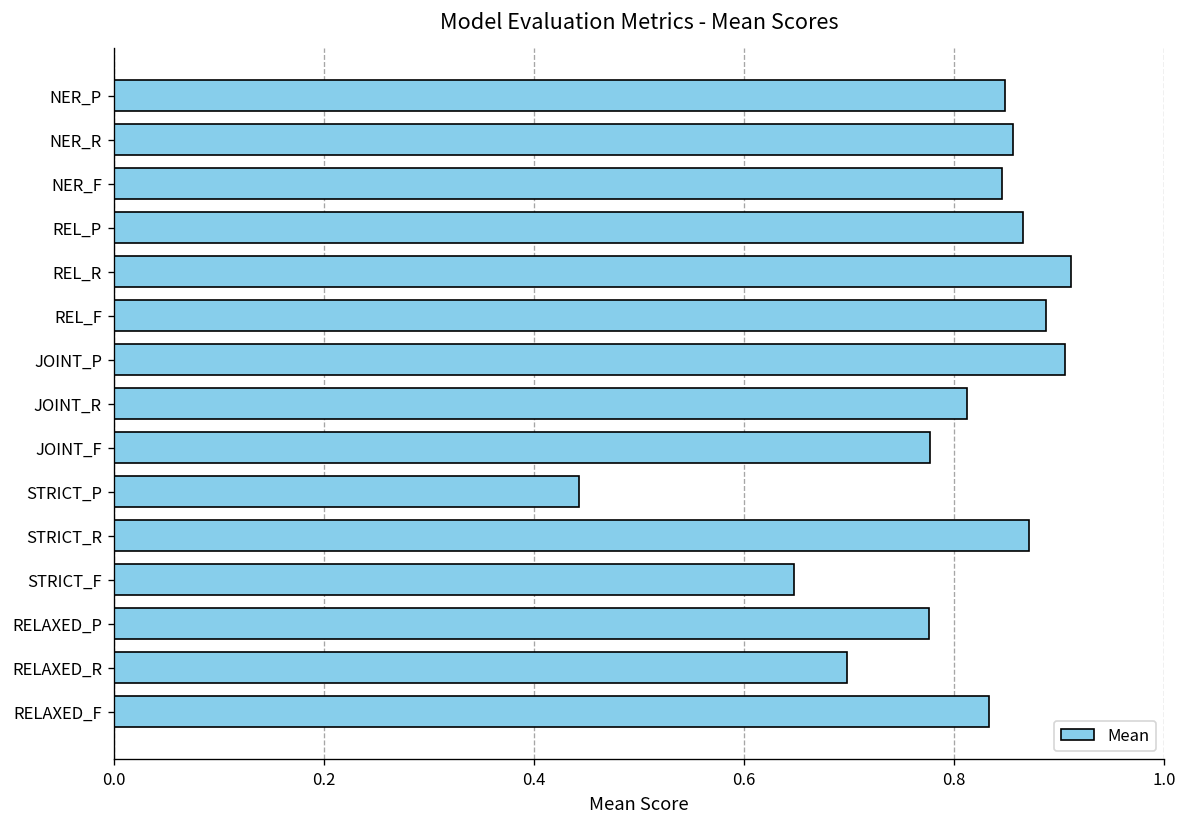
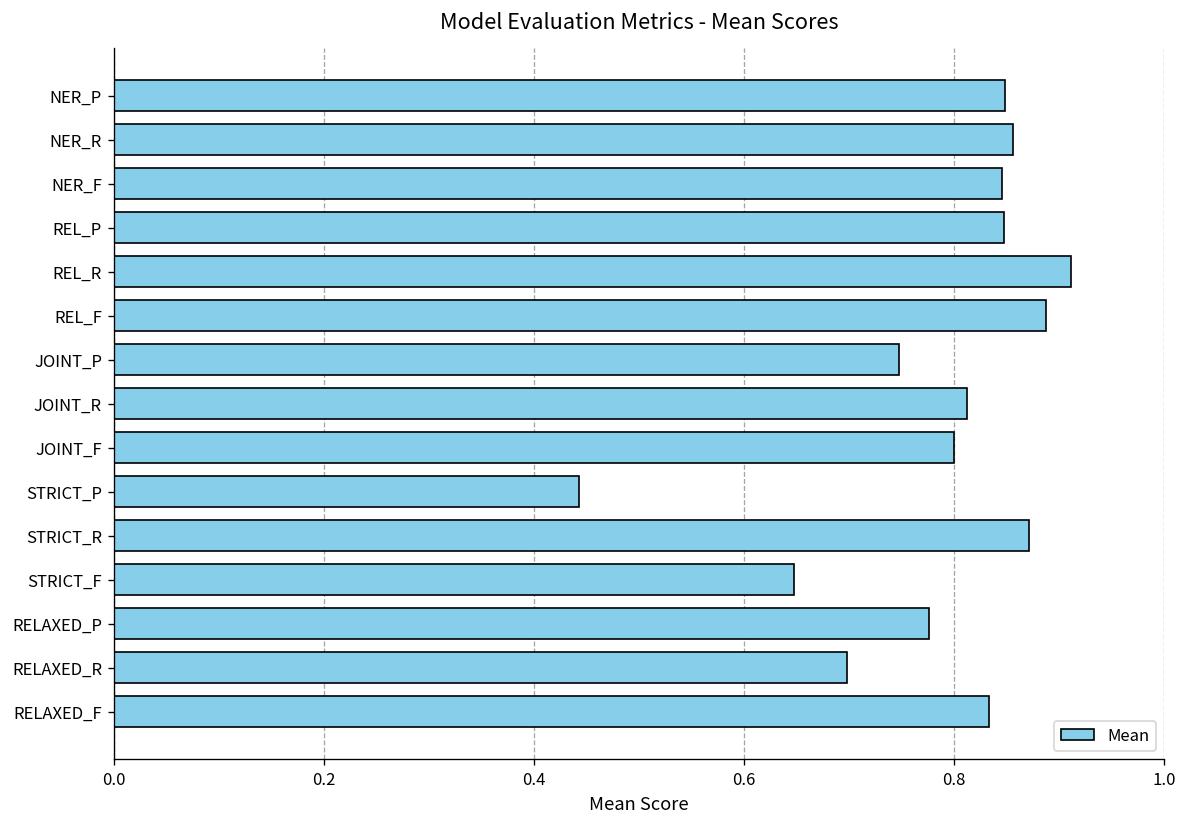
  {
    "NER_P": 0.85,
    "NER_R": 0.86,
    "NER_F": 0.85,
-   "REL_P": 0.87,
+   "REL_P": 0.85,
    "REL_R": 0.91,
    "REL_F": 0.89,
-   "JOINT_P": 0.91,
+   "JOINT_P": 0.75,
    "JOINT_R": 0.81,
-   "JOINT_F": 0.78,
+   "JOINT_F": 0.80,
    "STRICT_P": 0.44,
    "STRICT_R": 0.87,
    "STRICT_F": 0.65,
    "RELAXED_P": 0.78,
    "RELAXED_R": 0.70,
    "RELAXED_F": 0.83
  }
